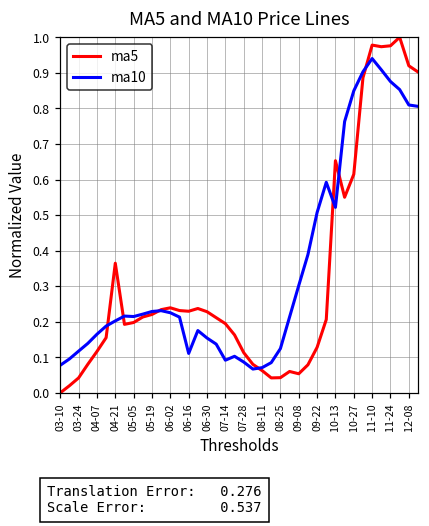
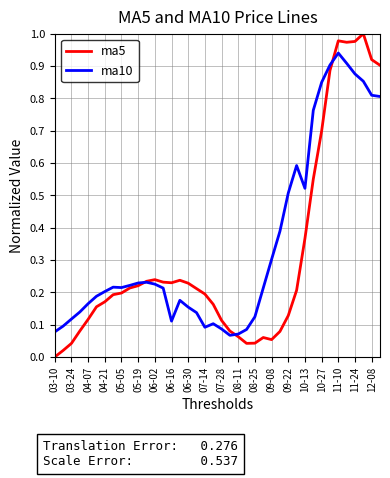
  {
    "ma5": {
      "03-10": 0.00,
      "03-24": 0.04,
      "04-07": 0.12,
-     "04-21": 0.36,
+     "04-21": 0.17,
      "05-05": 0.20,
      "05-19": 0.22,
      "06-02": 0.24,
      "06-16": 0.23,
      "06-30": 0.23,
      "07-14": 0.19,
      "07-28": 0.11,
      "08-11": 0.06,
      "08-25": 0.04,
      "09-08": 0.05,
      "09-22": 0.13,
-     "10-13": 0.65,
-     "10-27": 0.61,
+     "10-13": 0.37,
+     "10-27": 0.70,
      "11-10": 0.98,
      "11-24": 0.98,
      "12-08": 0.92
    },
    "ma10": {
      "03-10": 0.08,
      "03-24": 0.12,
      "04-07": 0.16,
      "04-21": 0.20,
      "05-05": 0.21,
      "05-19": 0.23,
      "06-02": 0.23,
      "06-16": 0.11,
      "06-30": 0.15,
      "07-14": 0.09,
      "07-28": 0.09,
      "08-11": 0.07,
      "08-25": 0.12,
      "09-08": 0.30,
      "09-22": 0.51,
      "10-13": 0.52,
      "10-27": 0.85,
      "11-10": 0.94,
      "11-24": 0.88,
      "12-08": 0.81
    }
  }
